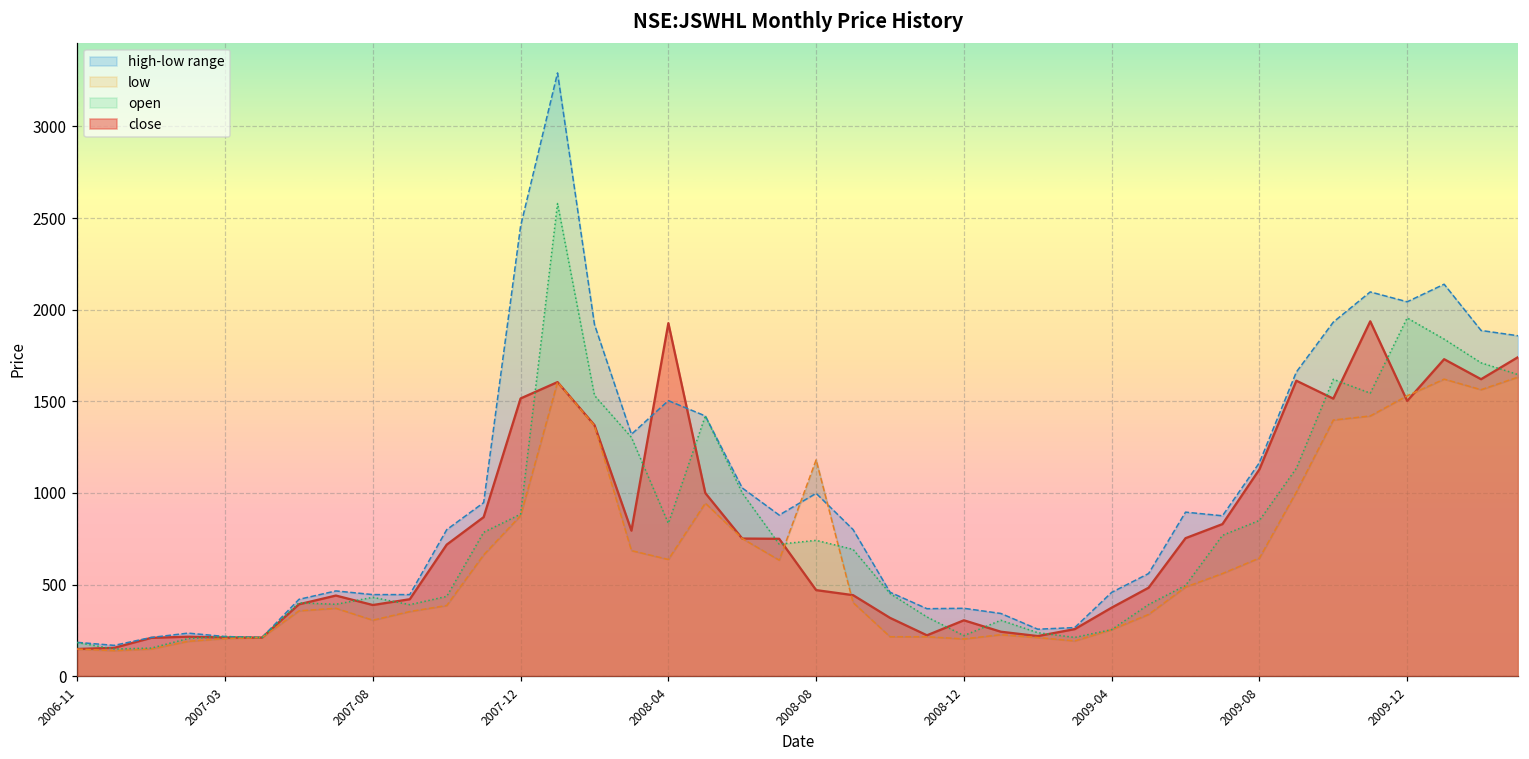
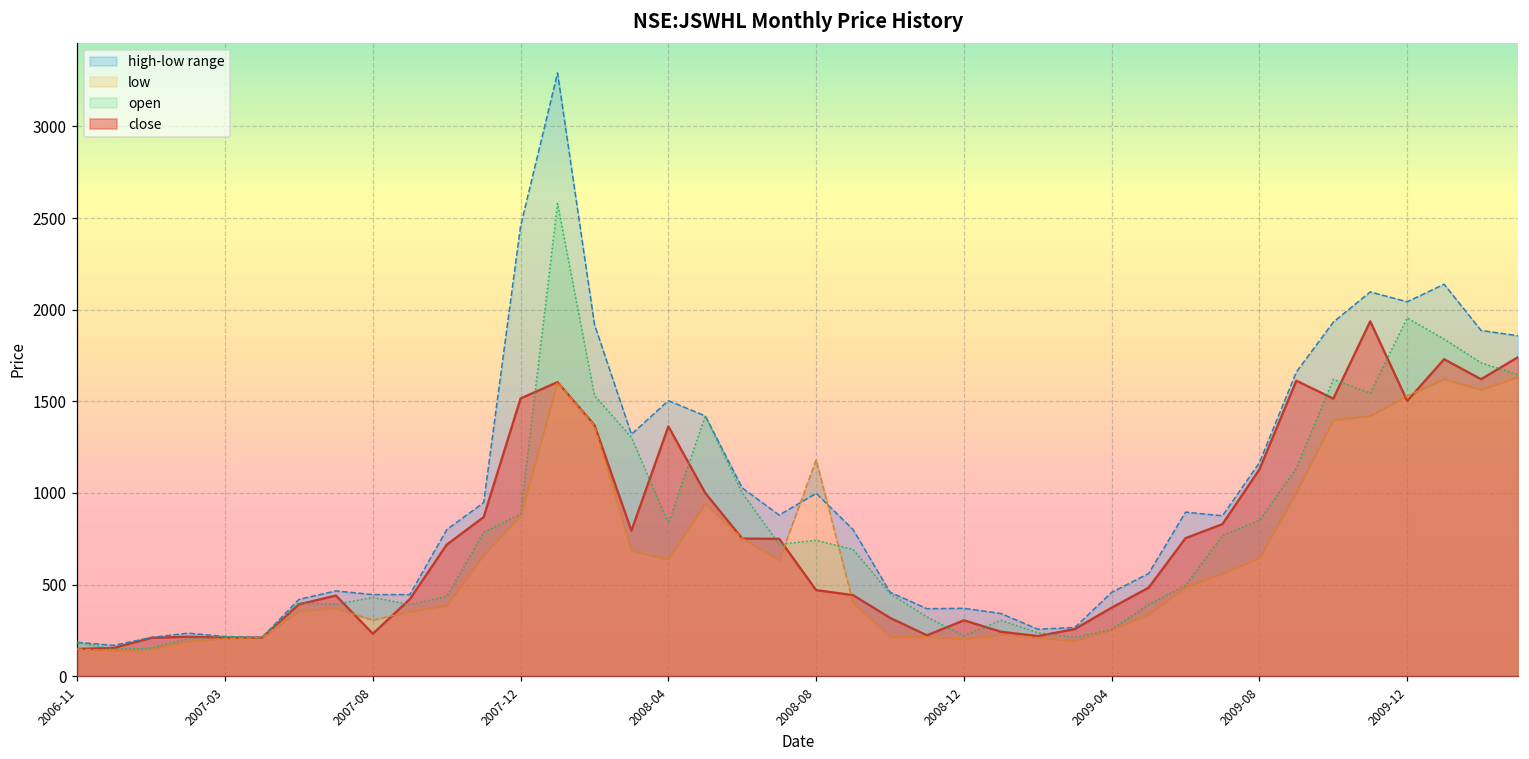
  {
    "low": {
      "2007-08": 310,
      "2008-04": 640,
      "2008-12": 200,
      "2009-08": 640,
      "2009-12": 1530
    },
    "close": {
-     "2007-08": 390,
+     "2007-08": 230,
      "2007-12": 1520,
-     "2008-04": 1930,
+     "2008-04": 1360,
      "2008-08": 470,
      "2008-12": 300,
      "2009-04": 370,
      "2009-08": 1130,
      "2009-12": 1500
    }
  }
